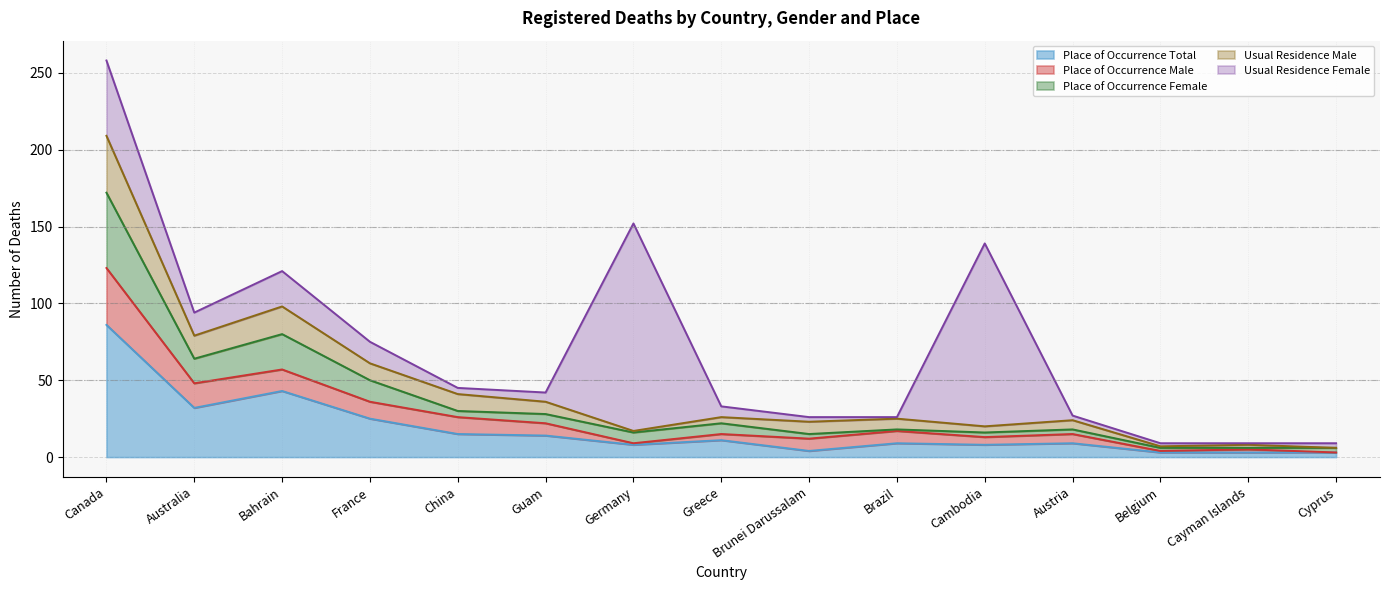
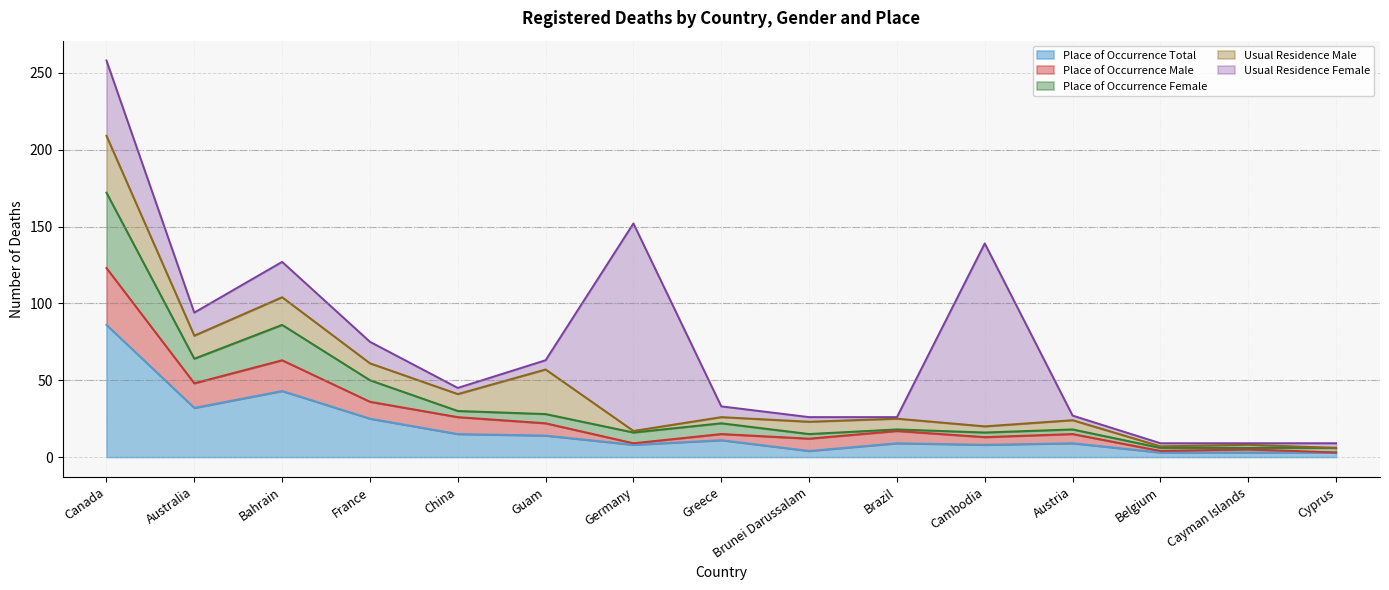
  {
    "Place of Occurrence Total": {
      "Canada": 86,
      "Australia": 32,
      "Bahrain": 43,
      "France": 25,
      "China": 15,
      "Guam": 14,
      "Greece": 11,
      "Brunei Darussalam": 4,
      "Brazil": 9,
      "Cambodia": 8,
      "Austria": 9,
      "Cayman Islands": 3
    },
    "Place of Occurrence Male": {
      "Canada": 37,
      "Australia": 16,
-     "Bahrain": 14,
+     "Bahrain": 20,
      "France": 11,
      "China": 11,
      "Guam": 8,
      "Greece": 4,
      "Brunei Darussalam": 8,
      "Cambodia": 5,
      "Austria": 6
    },
    "Place of Occurrence Female": {
      "Canada": 49,
      "Australia": 16,
      "Bahrain": 23,
      "France": 14,
      "China": 4,
      "Guam": 6,
      "Greece": 7,
      "Brunei Darussalam": 3,
      "Cambodia": 3,
      "Austria": 3
    },
    "Usual Residence Male": {
      "Canada": 37,
      "Australia": 15,
      "Bahrain": 18,
      "France": 11,
      "China": 11,
-     "Guam": 8,
+     "Guam": 29,
      "Greece": 4,
      "Brunei Darussalam": 8,
      "Cambodia": 4,
      "Austria": 6
    },
    "Usual Residence Female": {
      "Canada": 49,
      "Australia": 15,
      "Bahrain": 23,
      "France": 14,
      "China": 4,
      "Guam": 6,
      "Germany": 135,
      "Greece": 7,
      "Brunei Darussalam": 3,
      "Cambodia": 119,
      "Austria": 3,
      "Belgium": 2,
      "Cyprus": 3
    }
  }
